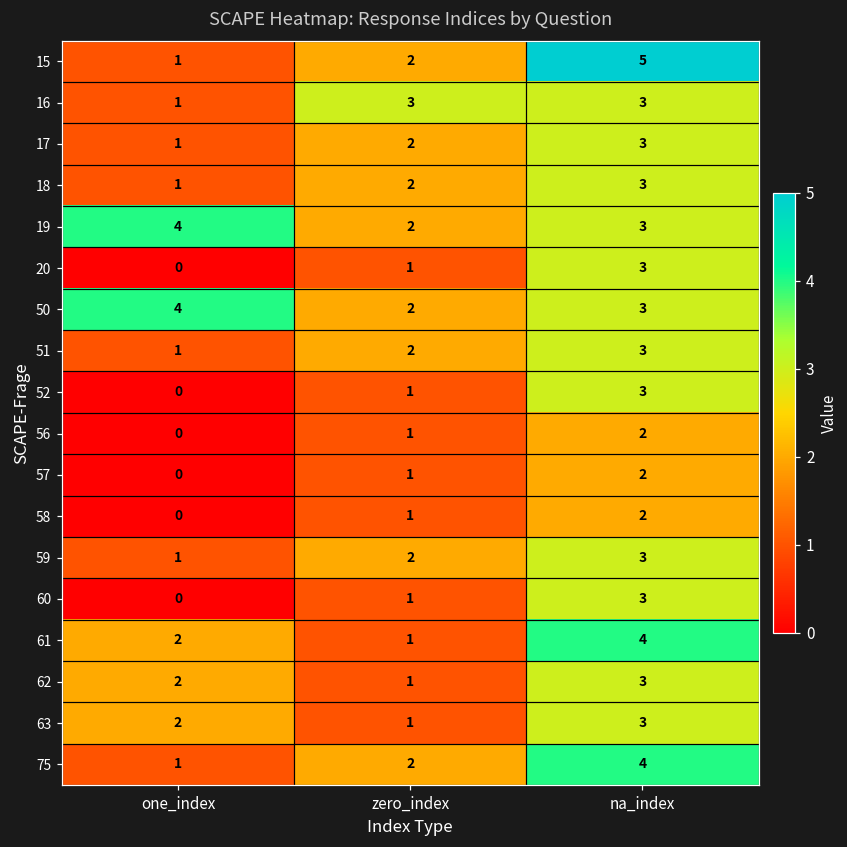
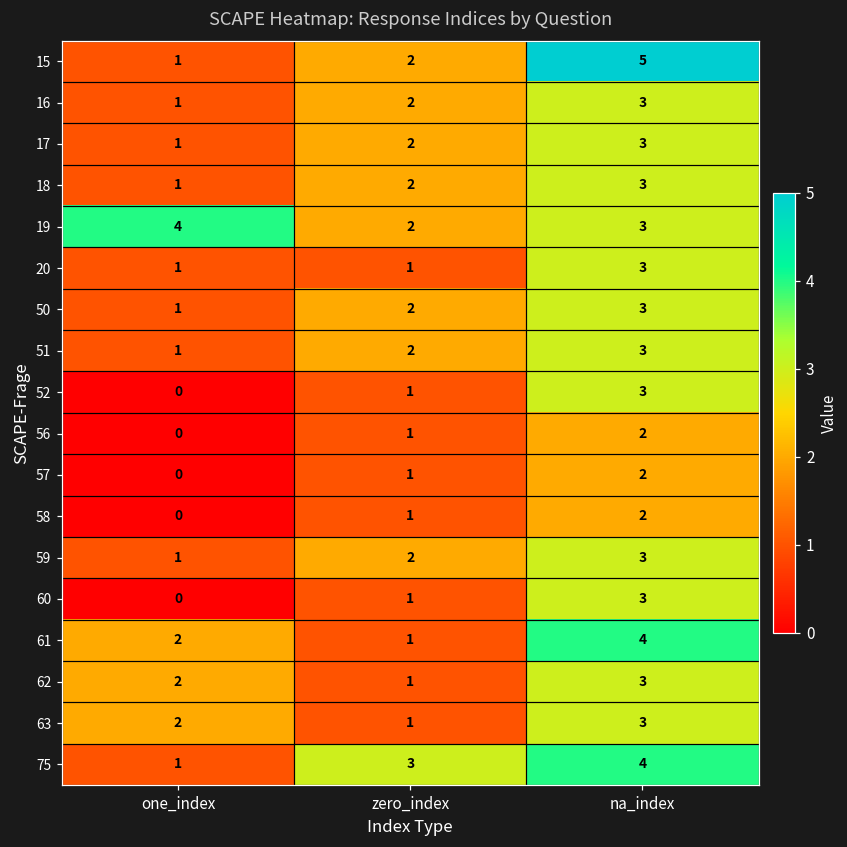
  {
    "15": {
      "one_index": 1,
      "zero_index": 2,
      "na_index": 5
    },
    "16": {
      "one_index": 1,
-     "zero_index": 3,
+     "zero_index": 2,
      "na_index": 3
    },
    "17": {
      "one_index": 1,
      "zero_index": 2,
      "na_index": 3
    },
    "18": {
      "one_index": 1,
      "zero_index": 2,
      "na_index": 3
    },
    "19": {
      "one_index": 4,
      "zero_index": 2,
      "na_index": 3
    },
    "20": {
-     "one_index": 0,
+     "one_index": 1,
      "zero_index": 1,
      "na_index": 3
    },
    "50": {
-     "one_index": 4,
+     "one_index": 1,
      "zero_index": 2,
      "na_index": 3
    },
    "51": {
      "one_index": 1,
      "zero_index": 2,
      "na_index": 3
    },
    "52": {
      "one_index": 0,
      "zero_index": 1,
      "na_index": 3
    },
    "56": {
      "one_index": 0,
      "zero_index": 1,
      "na_index": 2
    },
    "57": {
      "one_index": 0,
      "zero_index": 1,
      "na_index": 2
    },
    "58": {
      "one_index": 0,
      "zero_index": 1,
      "na_index": 2
    },
    "59": {
      "one_index": 1,
      "zero_index": 2,
      "na_index": 3
    },
    "60": {
      "one_index": 0,
      "zero_index": 1,
      "na_index": 3
    },
    "61": {
      "one_index": 2,
      "zero_index": 1,
      "na_index": 4
    },
    "62": {
      "one_index": 2,
      "zero_index": 1,
      "na_index": 3
    },
    "63": {
      "one_index": 2,
      "zero_index": 1,
      "na_index": 3
    },
    "75": {
      "one_index": 1,
-     "zero_index": 2,
+     "zero_index": 3,
      "na_index": 4
    }
  }
